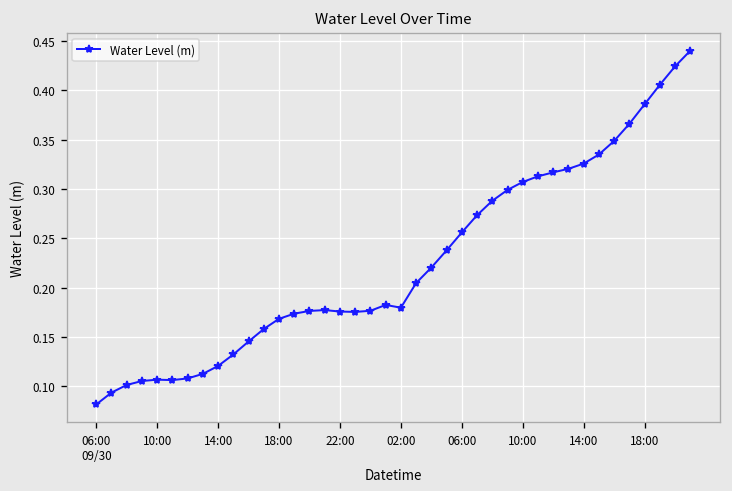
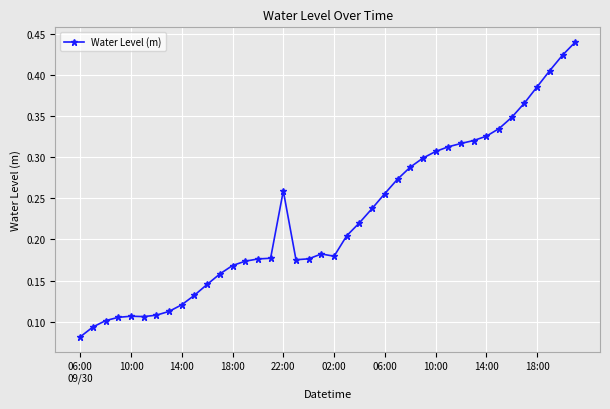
  {
    "06:00 09/30": 0.08,
-   "22:00": 0.18,
+   "22:00": 0.26,
    "02:00": 0.18,
    "06:00": 0.26
  }
